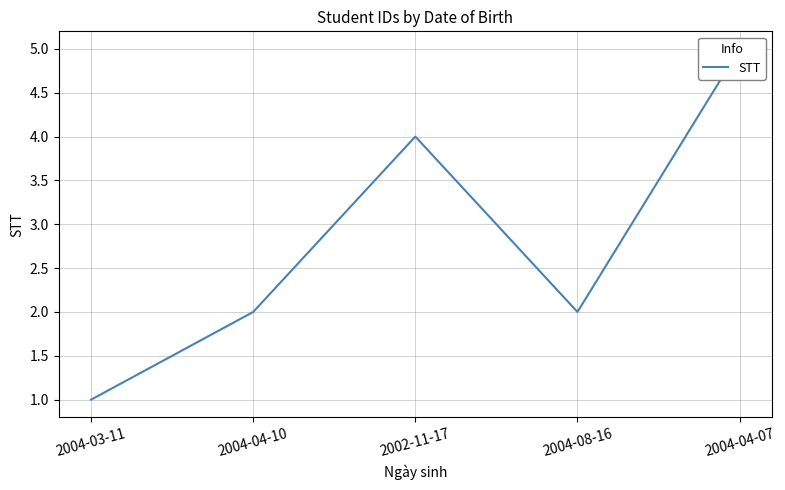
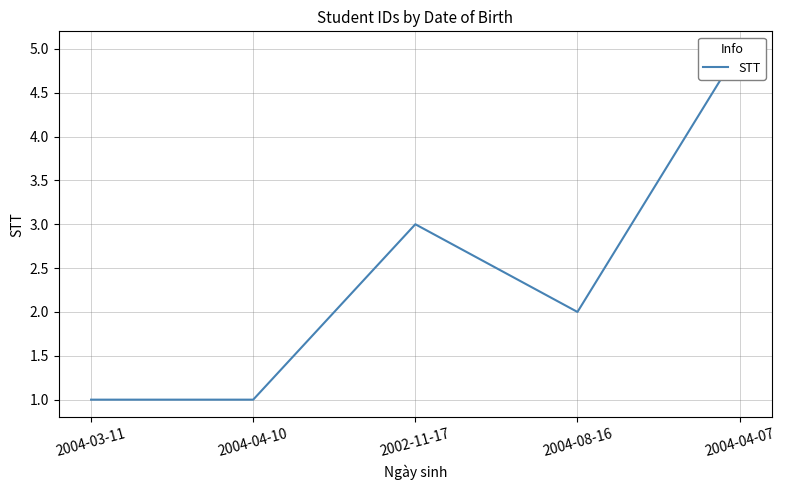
  {
    "2004-03-11": 1,
-   "2004-04-10": 2,
-   "2002-11-17": 4,
+   "2004-04-10": 1,
+   "2002-11-17": 3,
    "2004-08-16": 2
  }
